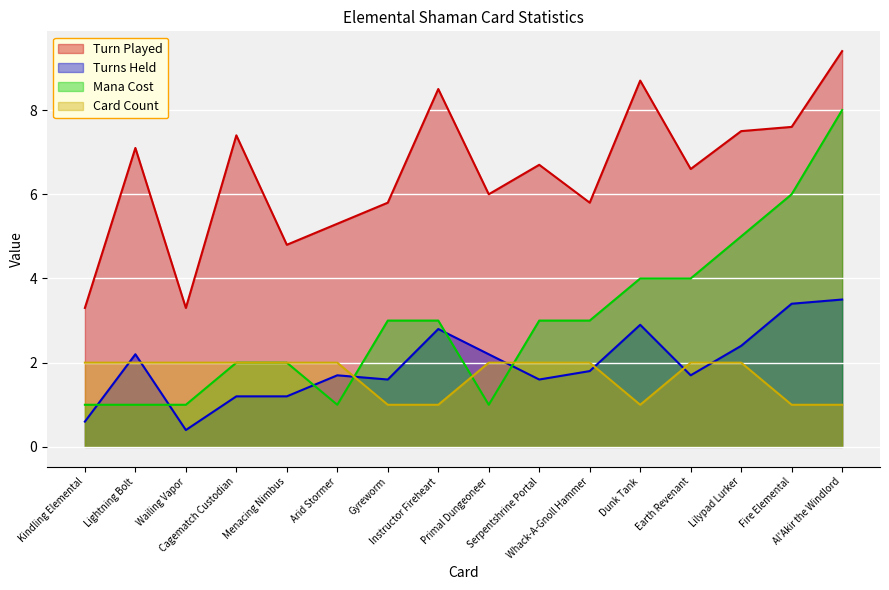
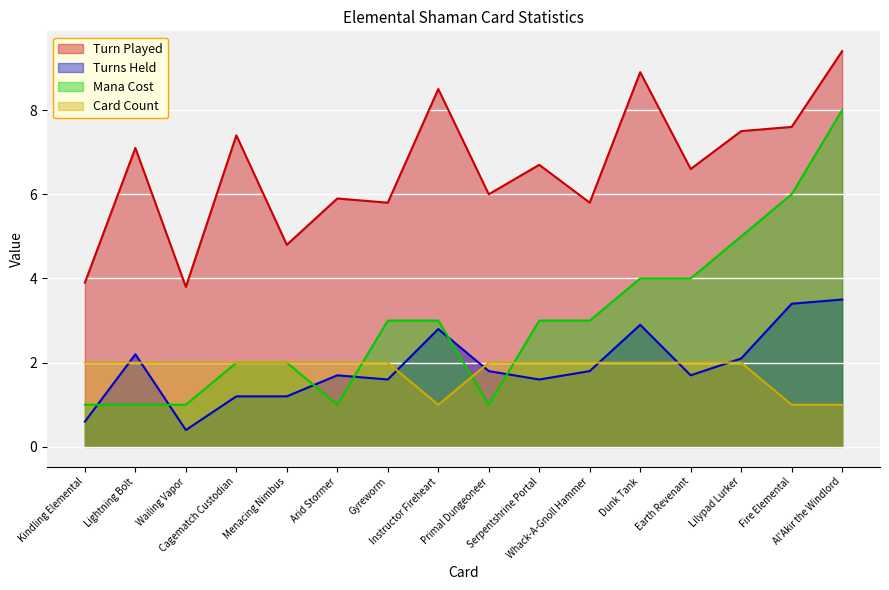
  {
    "Turn Played": {
-     "Kindling Elemental": 3.3,
+     "Kindling Elemental": 3.9,
      "Lightning Bolt": 7.1,
-     "Wailing Vapor": 3.3,
+     "Wailing Vapor": 3.8,
      "Cagematch Custodian": 7.4,
      "Menacing Nimbus": 4.8,
-     "Arid Stormer": 5.3,
+     "Arid Stormer": 5.9,
      "Gyreworm": 5.8,
      "Instructor Fireheart": 8.5,
      "Primal Dungeoneer": 6.0,
      "Serpentshrine Portal": 6.7,
      "Whack-A-Gnoll Hammer": 5.8,
-     "Dunk Tank": 8.7,
+     "Dunk Tank": 8.9,
      "Earth Revenant": 6.6,
      "Lilypad Lurker": 7.5,
      "Fire Elemental": 7.6,
      "Al'Akir the Windlord": 9.4
    },
    "Turns Held": {
      "Kindling Elemental": 0.6,
      "Lightning Bolt": 2.2,
      "Wailing Vapor": 0.4,
      "Cagematch Custodian": 1.2,
      "Menacing Nimbus": 1.2,
      "Arid Stormer": 1.7,
      "Gyreworm": 1.6,
      "Instructor Fireheart": 2.8,
-     "Primal Dungeoneer": 2.2,
+     "Primal Dungeoneer": 1.8,
      "Serpentshrine Portal": 1.6,
      "Whack-A-Gnoll Hammer": 1.8,
      "Dunk Tank": 2.9,
      "Earth Revenant": 1.7,
-     "Lilypad Lurker": 2.4,
+     "Lilypad Lurker": 2.1,
      "Fire Elemental": 3.4,
      "Al'Akir the Windlord": 3.5
    },
    "Mana Cost": {
      "Kindling Elemental": 1.0,
      "Lightning Bolt": 1.0,
      "Wailing Vapor": 1.0,
      "Arid Stormer": 1.0,
      "Gyreworm": 3.0,
      "Instructor Fireheart": 3.0,
      "Primal Dungeoneer": 1.0,
      "Serpentshrine Portal": 3.0,
      "Whack-A-Gnoll Hammer": 3.0,
      "Dunk Tank": 4.0,
      "Earth Revenant": 4.0,
      "Lilypad Lurker": 5.0,
      "Fire Elemental": 6.0,
      "Al'Akir the Windlord": 8.0
    },
    "Card Count": {
      "Kindling Elemental": 2,
      "Lightning Bolt": 2,
      "Wailing Vapor": 2,
      "Arid Stormer": 2,
-     "Gyreworm": 1,
+     "Gyreworm": 2,
      "Instructor Fireheart": 1,
      "Primal Dungeoneer": 2,
      "Serpentshrine Portal": 2,
      "Whack-A-Gnoll Hammer": 2,
-     "Dunk Tank": 1,
+     "Dunk Tank": 2,
      "Earth Revenant": 2,
      "Lilypad Lurker": 2,
      "Fire Elemental": 1,
      "Al'Akir the Windlord": 1
    }
  }
